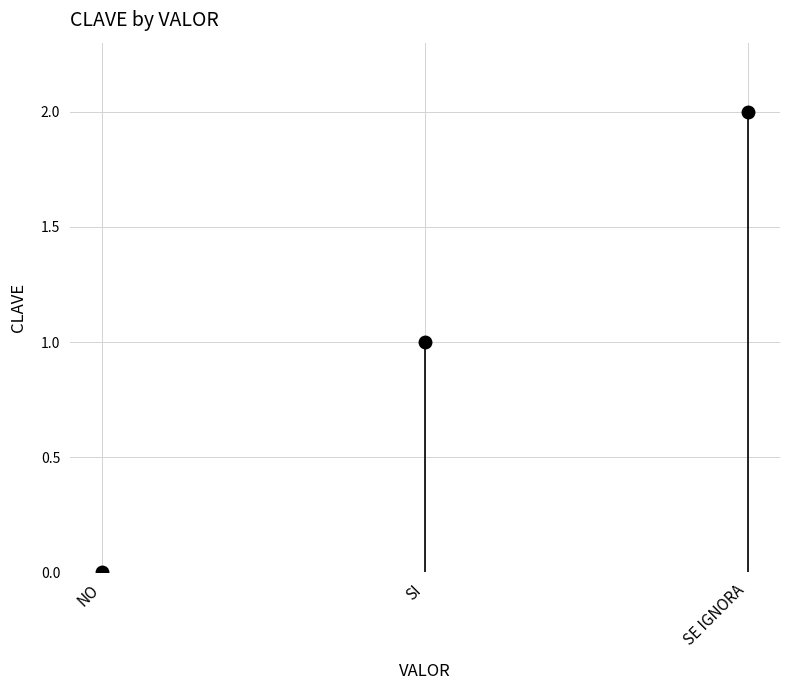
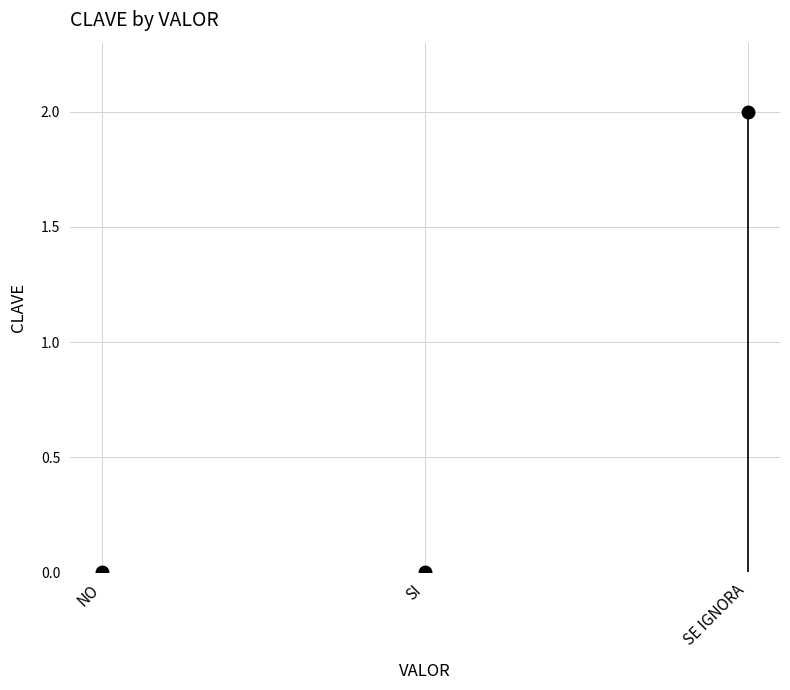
  {
    "NO": 0,
-   "SI": 1,
+   "SI": 0,
    "SE IGNORA": 2
  }
